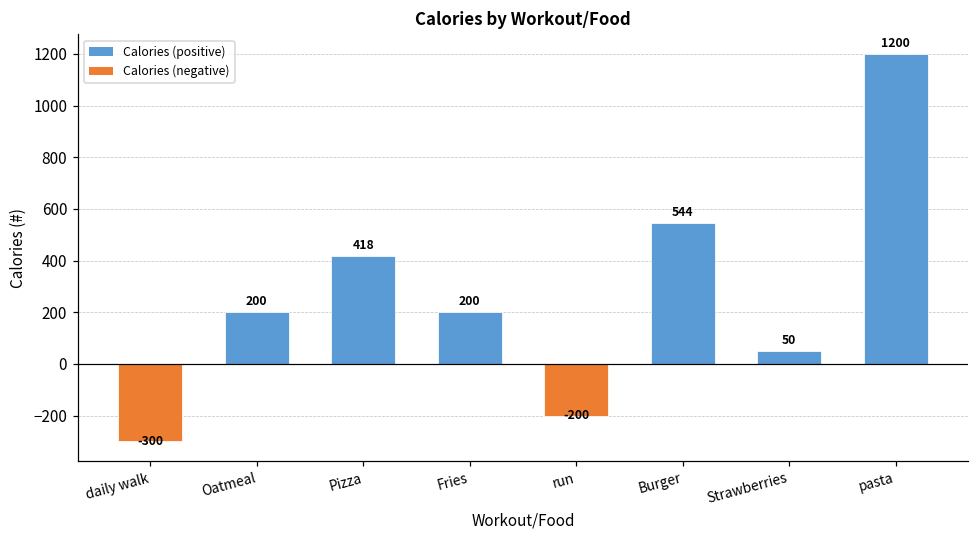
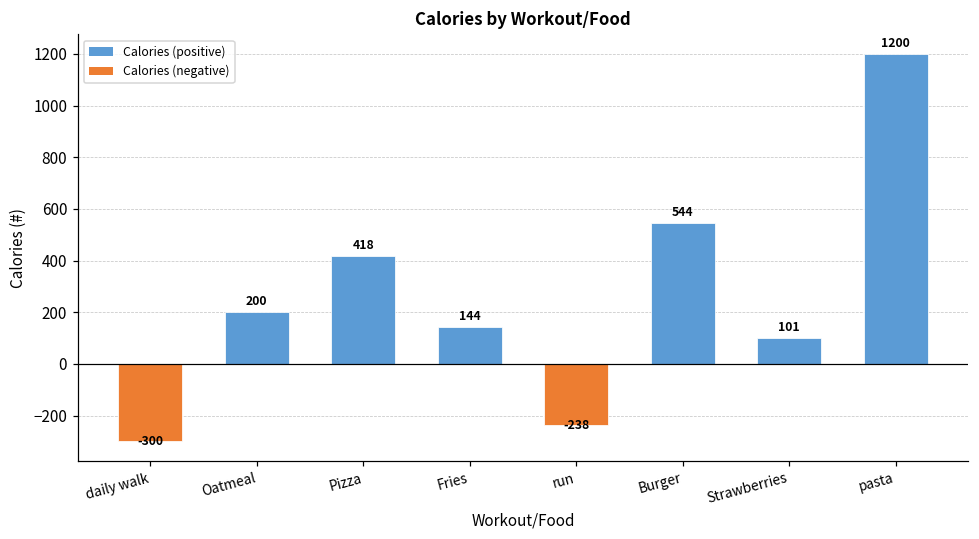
  {
    "daily walk": -300,
    "Oatmeal": 200,
    "Pizza": 418,
-   "Fries": 200,
-   "run": -200,
+   "Fries": 144,
+   "run": -238,
    "Burger": 544,
-   "Strawberries": 50,
+   "Strawberries": 101,
    "pasta": 1200
  }
